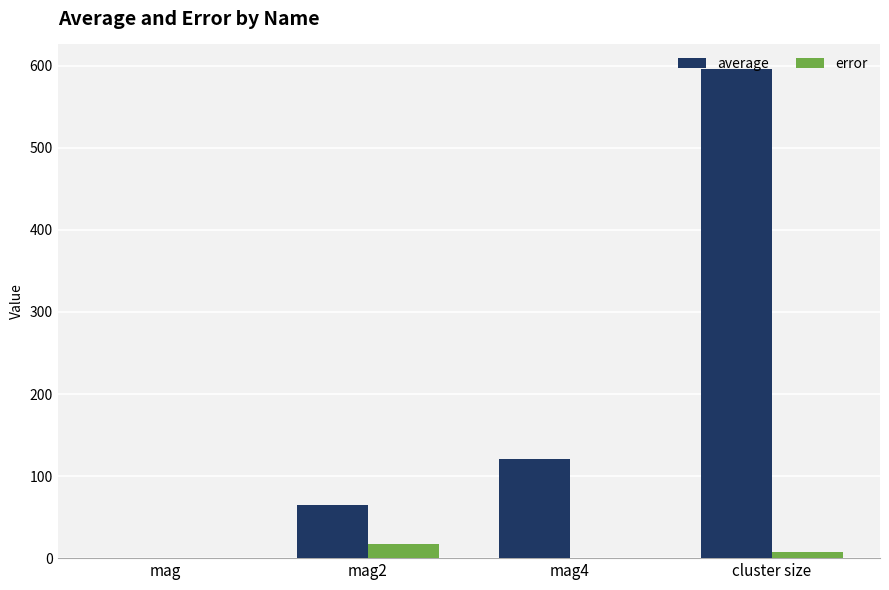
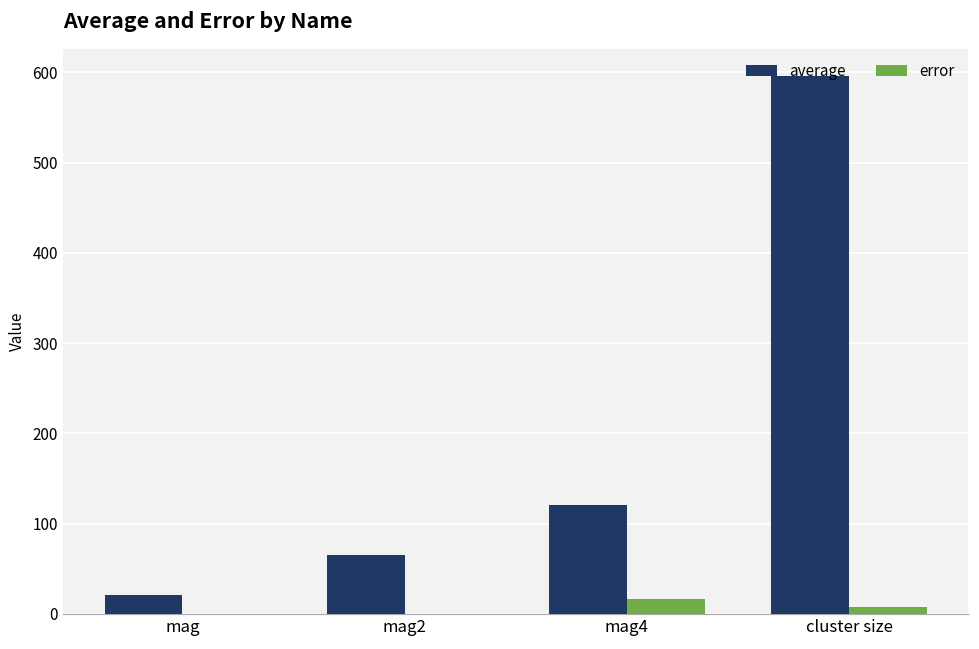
  {
    "average": {
-     "mag": 0,
+     "mag": 20,
      "mag2": 60,
      "mag4": 120,
      "cluster size": 600
    },
    "error": {
-     "mag2": 20,
-     "mag4": 0,
+     "mag2": 0,
+     "mag4": 20,
      "cluster size": 10
    }
  }
